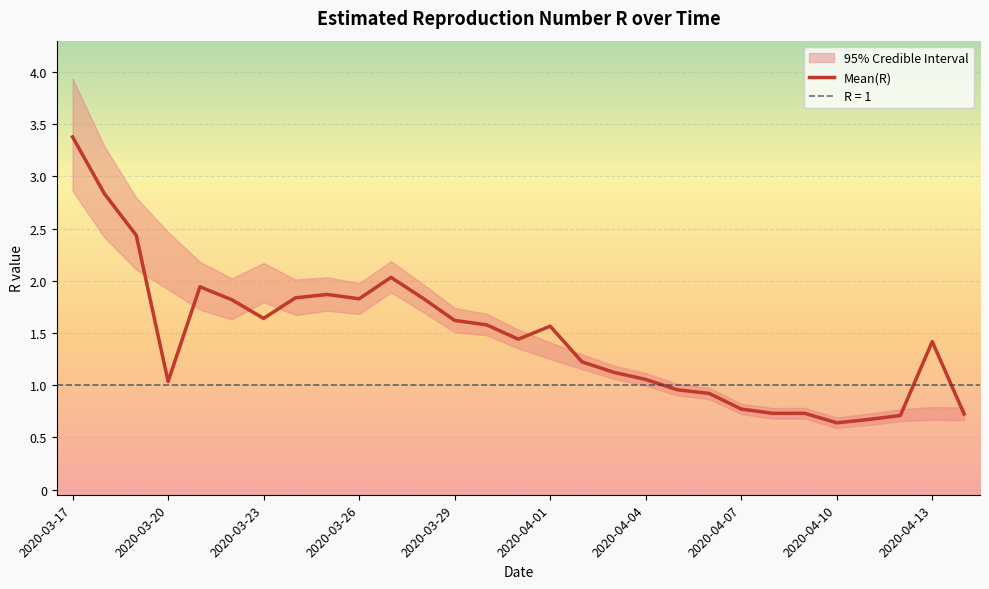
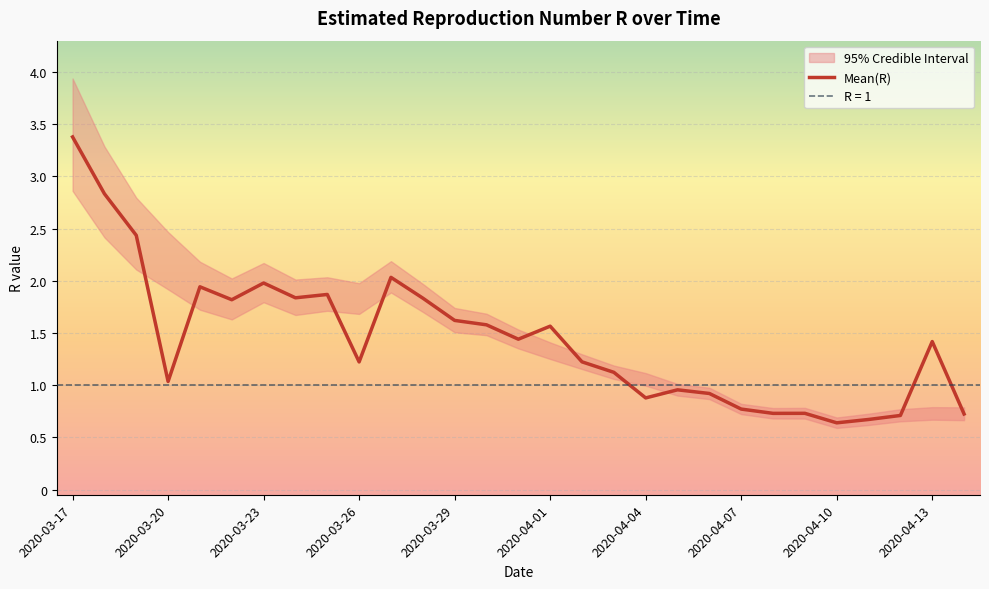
  {
    "Mean(R)": {
      "2020-03-17": 3.38,
      "2020-03-20": 1.04,
-     "2020-03-23": 1.64,
-     "2020-03-26": 1.83,
+     "2020-03-23": 1.98,
+     "2020-03-26": 1.22,
      "2020-03-29": 1.62,
      "2020-04-01": 1.56,
-     "2020-04-04": 1.05,
+     "2020-04-04": 0.88,
      "2020-04-07": 0.77,
      "2020-04-10": 0.64,
      "2020-04-13": 1.42
    }
  }
